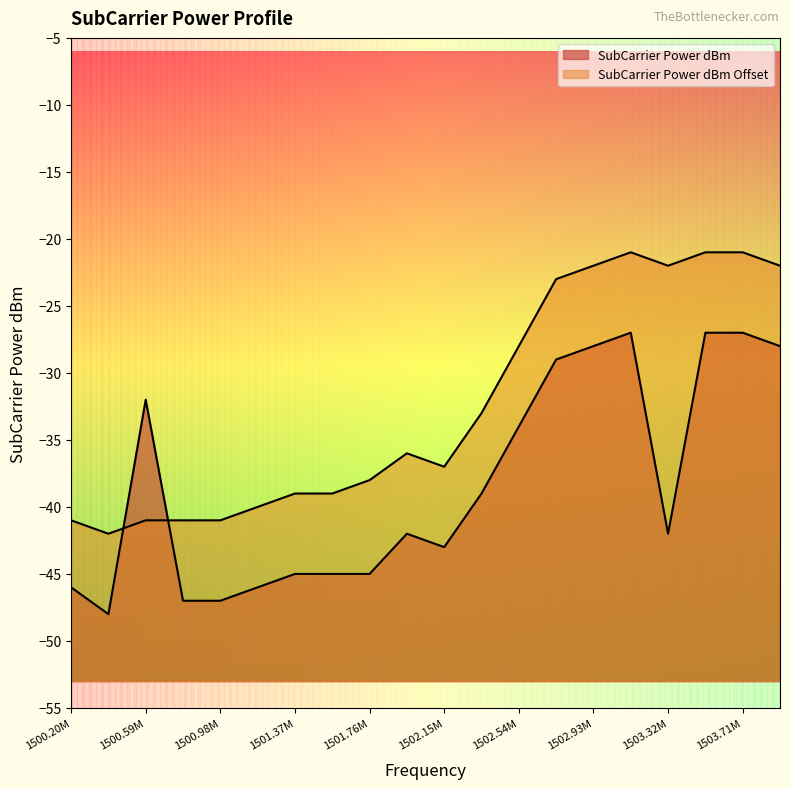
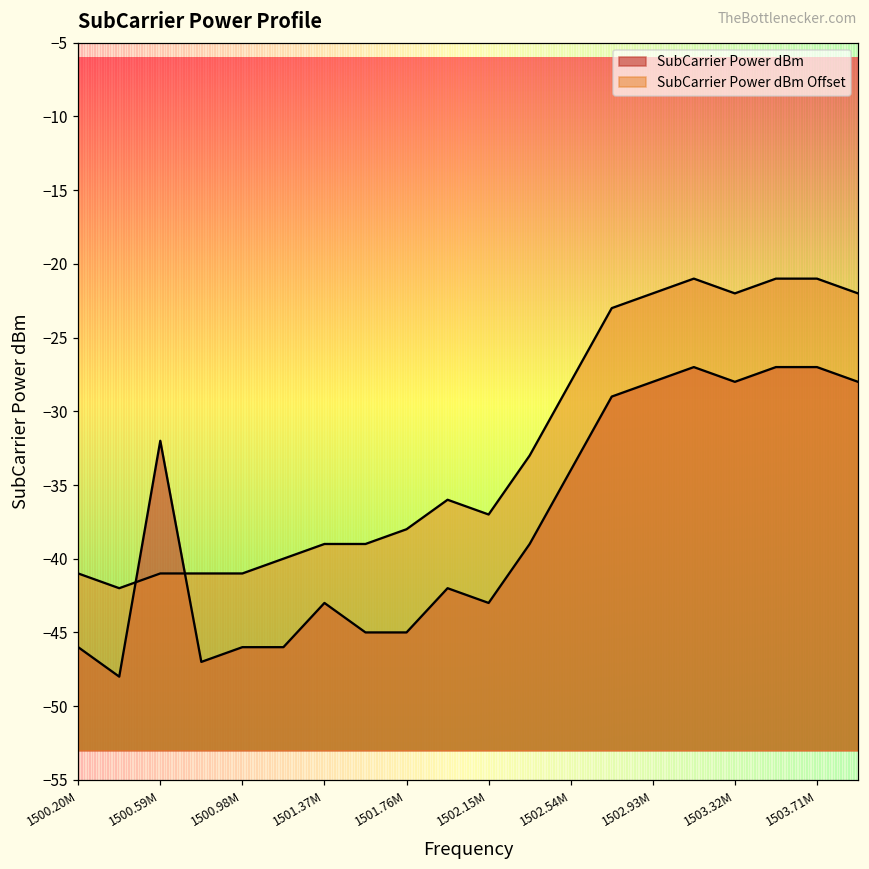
  {
    "SubCarrier Power dBm": {
      "1500.20M": -46,
      "1500.59M": -32,
-     "1500.98M": -47,
-     "1501.37M": -45,
+     "1500.98M": -46,
+     "1501.37M": -43,
      "1501.76M": -45,
      "1502.15M": -43,
      "1502.54M": -34,
      "1502.93M": -28,
-     "1503.32M": -42,
+     "1503.32M": -28,
      "1503.71M": -27
    },
    "SubCarrier Power dBm Offset": {
      "1500.20M": -41,
      "1500.59M": -41,
      "1500.98M": -41,
      "1501.37M": -39,
      "1501.76M": -38,
      "1502.15M": -37,
      "1502.54M": -28,
      "1502.93M": -22,
      "1503.32M": -22,
      "1503.71M": -21
    }
  }
